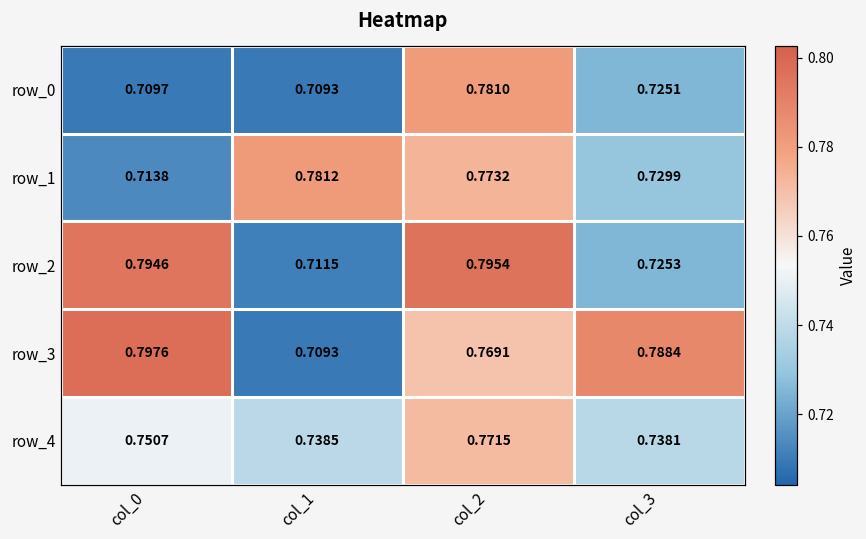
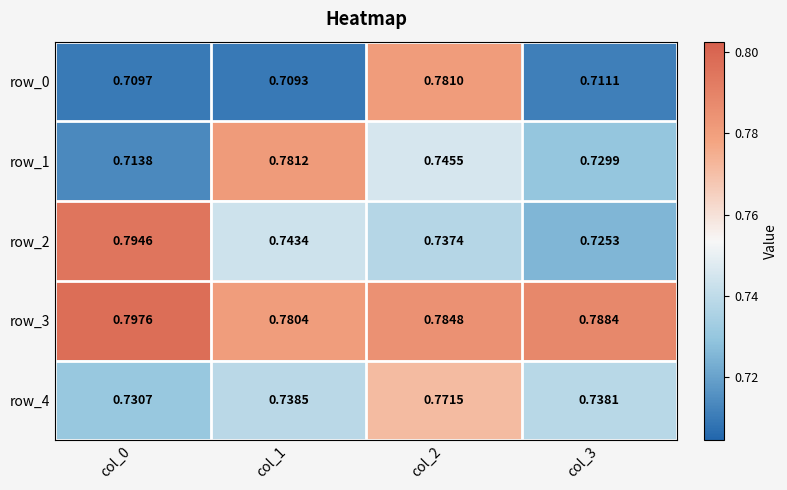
  {
    "row_0": {
      "col_0": 0.7097,
      "col_1": 0.7093,
      "col_2": 0.7810,
-     "col_3": 0.7251
+     "col_3": 0.7111
    },
    "row_1": {
      "col_0": 0.7138,
      "col_1": 0.7812,
-     "col_2": 0.7732,
+     "col_2": 0.7455,
      "col_3": 0.7299
    },
    "row_2": {
      "col_0": 0.7946,
-     "col_1": 0.7115,
-     "col_2": 0.7954,
+     "col_1": 0.7434,
+     "col_2": 0.7374,
      "col_3": 0.7253
    },
    "row_3": {
      "col_0": 0.7976,
-     "col_1": 0.7093,
-     "col_2": 0.7691,
+     "col_1": 0.7804,
+     "col_2": 0.7848,
      "col_3": 0.7884
    },
    "row_4": {
-     "col_0": 0.7507,
+     "col_0": 0.7307,
      "col_1": 0.7385,
      "col_2": 0.7715,
      "col_3": 0.7381
    }
  }
